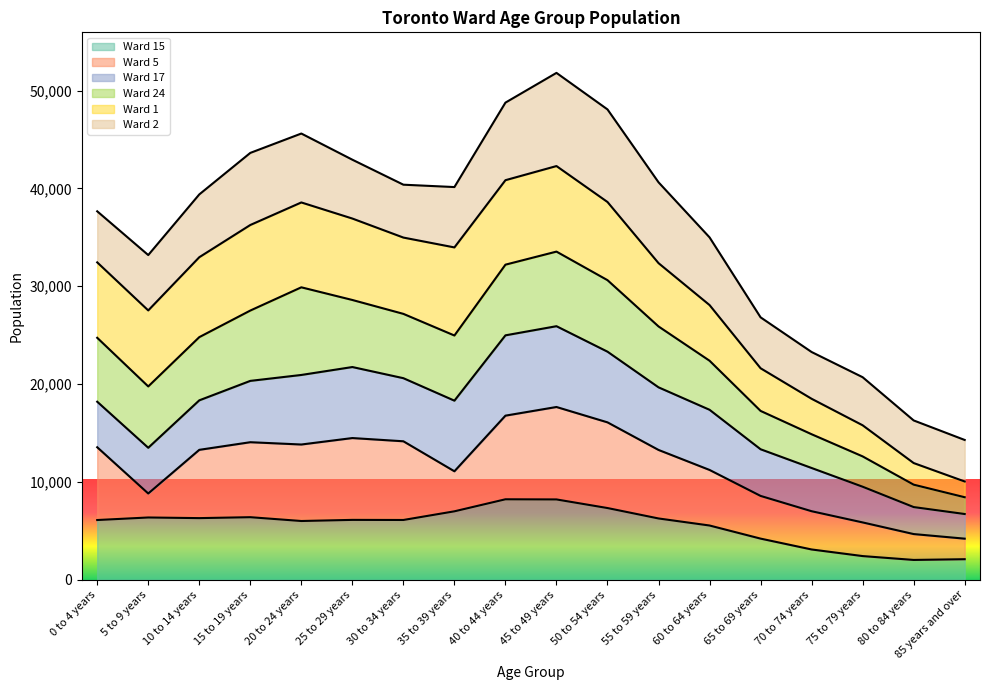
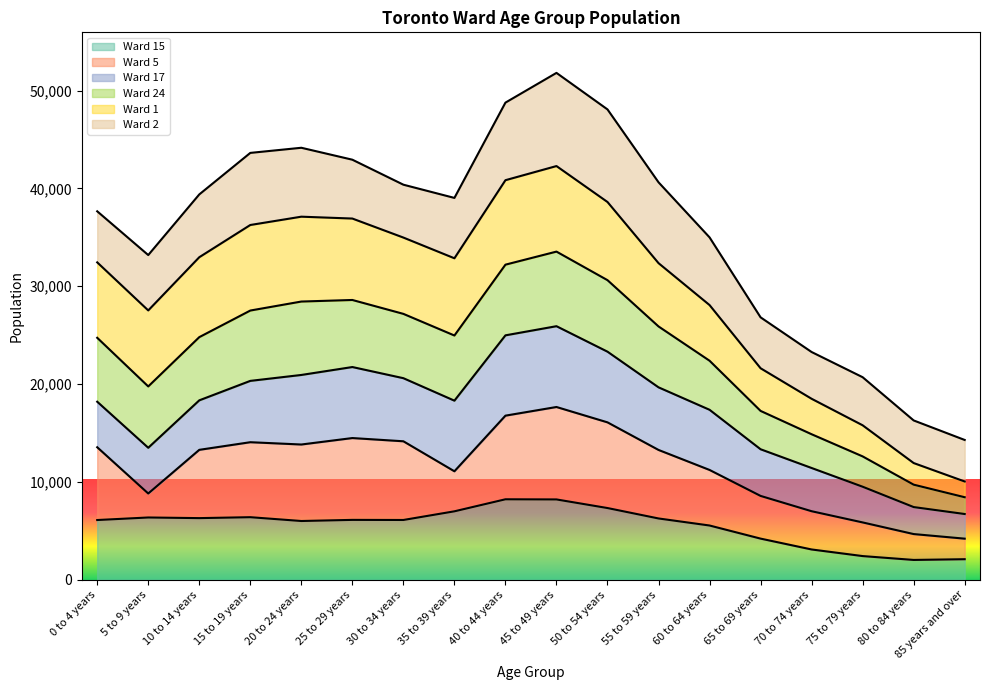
  {
    "Ward 5": {
      "0 to 4 years": "7,000",
      "5 to 9 years": "2,000",
      "10 to 14 years": "7,000",
      "15 to 19 years": "8,000",
      "20 to 24 years": "8,000",
      "25 to 29 years": "8,000",
      "30 to 34 years": "8,000",
      "35 to 39 years": "4,000",
      "40 to 44 years": "9,000",
      "45 to 49 years": "9,000",
      "50 to 54 years": "9,000",
      "55 to 59 years": "7,000",
      "60 to 64 years": "6,000",
      "65 to 69 years": "4,000",
      "70 to 74 years": "4,000",
      "75 to 79 years": "3,000",
      "80 to 84 years": "3,000",
      "85 years and over": "2,000"
    },
    "Ward 24": {
      "0 to 4 years": "7,000",
      "5 to 9 years": "6,000",
      "10 to 14 years": "6,000",
      "15 to 19 years": "7,000",
-     "20 to 24 years": "9,000",
+     "20 to 24 years": "8,000",
      "25 to 29 years": "7,000",
      "30 to 34 years": "7,000",
      "35 to 39 years": "7,000",
      "40 to 44 years": "7,000",
      "45 to 49 years": "8,000",
      "50 to 54 years": "7,000",
      "55 to 59 years": "6,000",
      "60 to 64 years": "5,000",
      "65 to 69 years": "4,000",
      "70 to 74 years": "3,000",
      "75 to 79 years": "3,000",
      "80 to 84 years": "2,000",
      "85 years and over": "2,000"
    },
    "Ward 1": {
      "0 to 4 years": "8,000",
      "5 to 9 years": "8,000",
      "10 to 14 years": "8,000",
      "15 to 19 years": "9,000",
      "20 to 24 years": "9,000",
      "25 to 29 years": "8,000",
      "30 to 34 years": "8,000",
-     "35 to 39 years": "9,000",
+     "35 to 39 years": "8,000",
      "40 to 44 years": "9,000",
      "45 to 49 years": "9,000",
      "50 to 54 years": "8,000",
      "55 to 59 years": "6,000",
      "60 to 64 years": "6,000",
      "65 to 69 years": "4,000",
      "70 to 74 years": "4,000",
      "75 to 79 years": "3,000",
      "80 to 84 years": "2,000",
      "85 years and over": "2,000"
    },
    "Ward 2": {
      "0 to 4 years": "5,000",
      "5 to 9 years": "6,000",
      "10 to 14 years": "6,000",
      "15 to 19 years": "7,000",
      "20 to 24 years": "7,000",
      "25 to 29 years": "6,000",
      "30 to 34 years": "5,000",
      "35 to 39 years": "6,000",
      "40 to 44 years": "8,000",
      "45 to 49 years": "10,000",
      "50 to 54 years": "9,000",
      "55 to 59 years": "8,000",
      "60 to 64 years": "7,000",
      "65 to 69 years": "5,000",
      "70 to 74 years": "5,000",
      "75 to 79 years": "5,000",
      "80 to 84 years": "4,000",
      "85 years and over": "4,000"
    }
  }
